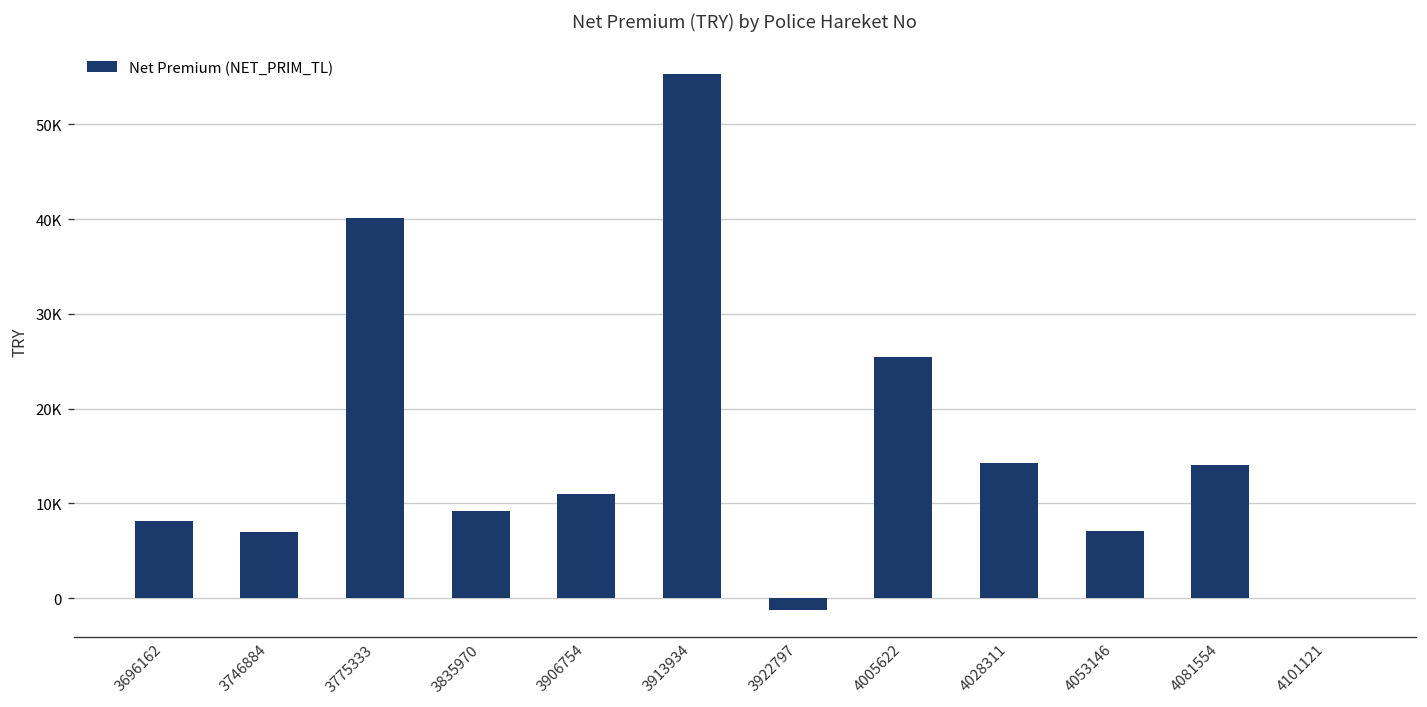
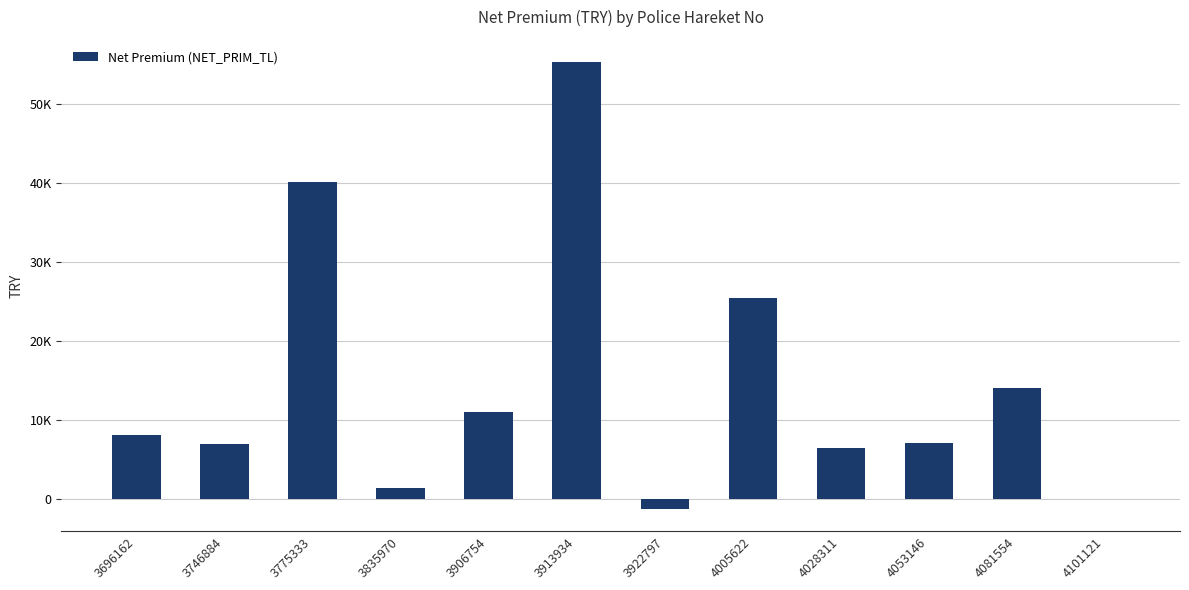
  {
    "3696162": 8000,
    "3746884": 7000,
    "3775333": 40000,
-   "3835970": 9000,
+   "3835970": 1000,
    "3906754": 11000,
    "3913934": 55000,
    "3922797": -1000,
    "4005622": 25000,
-   "4028311": 14000,
+   "4028311": 6000,
    "4053146": 7000,
    "4081554": 14000,
    "4101121": 0
  }
